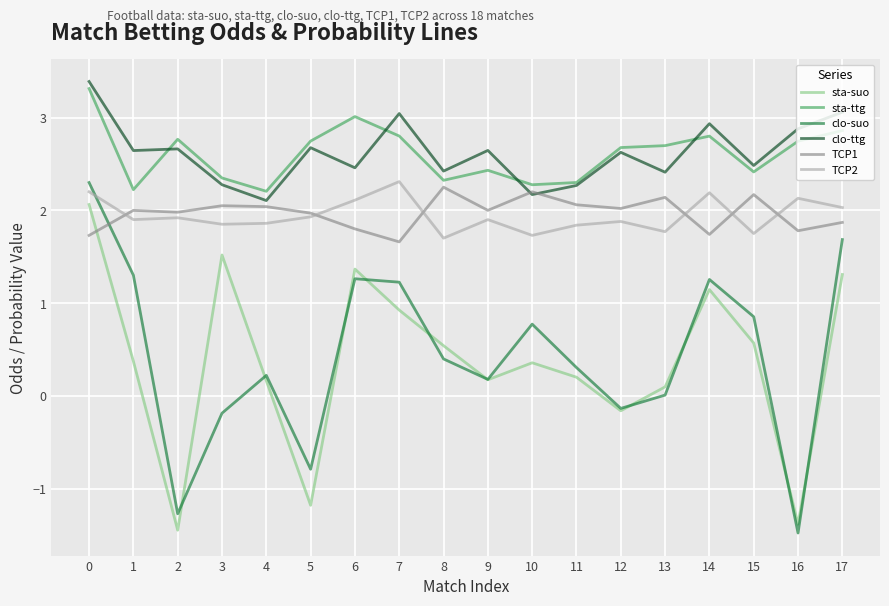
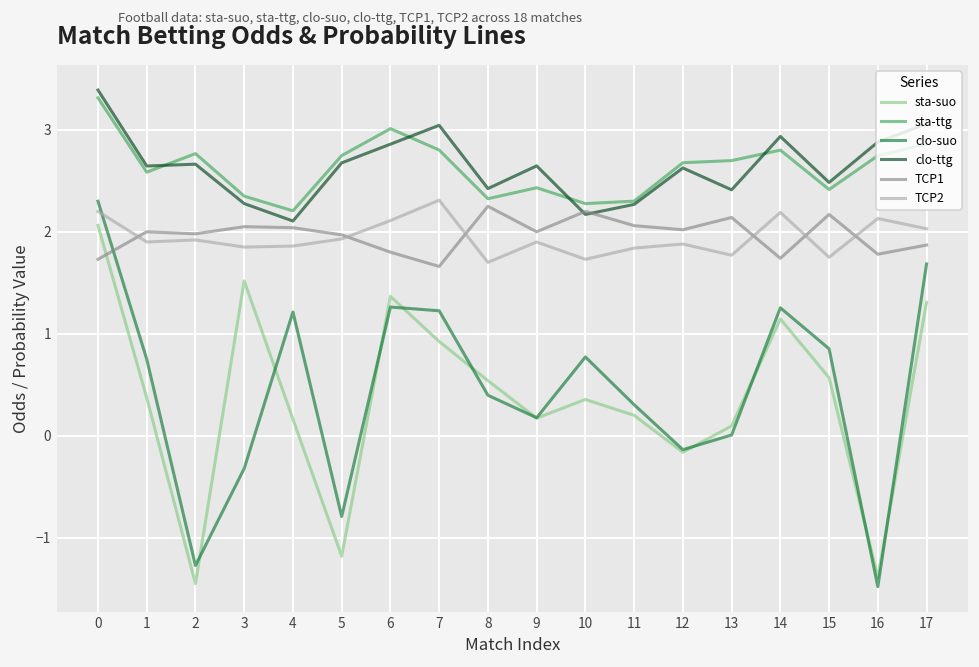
  {
    "sta-suo": {
      "0": 2.1,
      "1": 0.4,
      "2": -1.4,
      "3": 1.5,
      "4": 0.2,
      "5": -1.2,
      "6": 1.4,
      "7": 0.9,
      "8": 0.5,
      "10": 0.4,
      "11": 0.2,
      "13": 0.1,
      "14": 1.1,
      "15": 0.6,
      "16": -1.4,
      "17": 1.3
    },
    "sta-ttg": {
      "0": 3.3,
-     "1": 2.2,
+     "1": 2.6,
      "2": 2.8,
      "3": 2.3,
      "4": 2.2,
      "5": 2.7,
      "6": 3.0,
      "7": 2.8,
      "8": 2.3,
      "9": 2.4,
      "10": 2.3,
      "11": 2.3,
      "12": 2.7,
      "13": 2.7,
      "14": 2.8,
      "15": 2.4
    },
    "clo-suo": {
      "0": 2.3,
-     "1": 1.3,
+     "1": 0.8,
      "2": -1.3,
-     "3": -0.2,
-     "4": 0.2,
+     "3": -0.3,
+     "4": 1.2,
      "5": -0.8,
      "6": 1.3,
      "7": 1.2,
      "8": 0.4,
      "10": 0.8,
      "11": 0.3,
      "13": 0.0,
      "14": 1.3,
      "15": 0.9,
      "16": -1.5,
      "17": 1.7
    },
    "clo-ttg": {
      "0": 3.4,
      "1": 2.6,
      "2": 2.7,
      "3": 2.3,
      "4": 2.1,
      "5": 2.7,
-     "6": 2.5,
+     "6": 2.9,
      "7": 3.0,
      "8": 2.4,
      "9": 2.6,
      "10": 2.2,
      "11": 2.3,
      "12": 2.6,
      "13": 2.4,
      "14": 2.9,
      "15": 2.5
    }
  }
